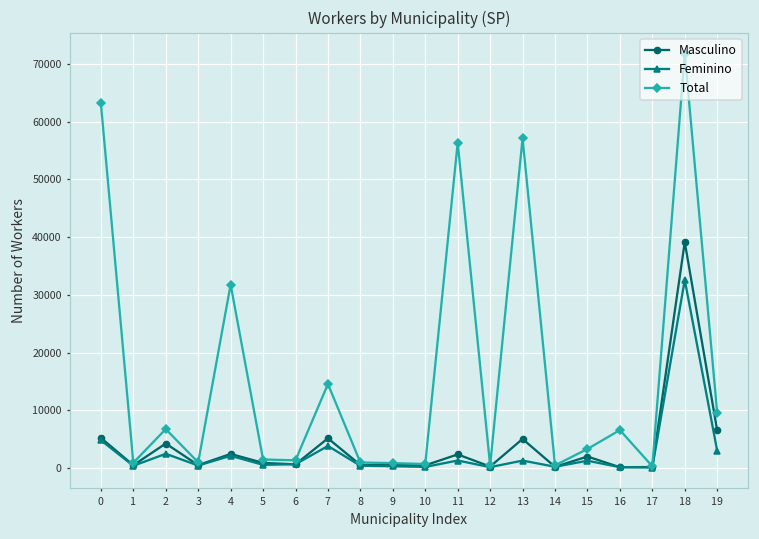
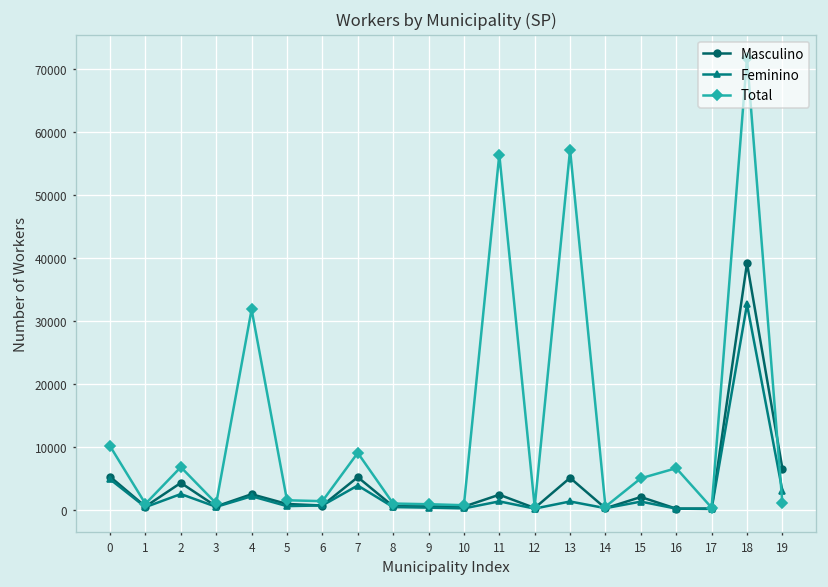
  {
    "Total": {
-     "0": 63000,
+     "0": 10000,
      "2": 7000,
      "4": 32000,
      "5": 2000,
      "6": 1000,
-     "7": 15000,
+     "7": 9000,
      "11": 56000,
      "13": 57000,
-     "15": 3000,
+     "15": 5000,
      "16": 7000,
-     "19": 10000
+     "19": 1000
    }
  }
